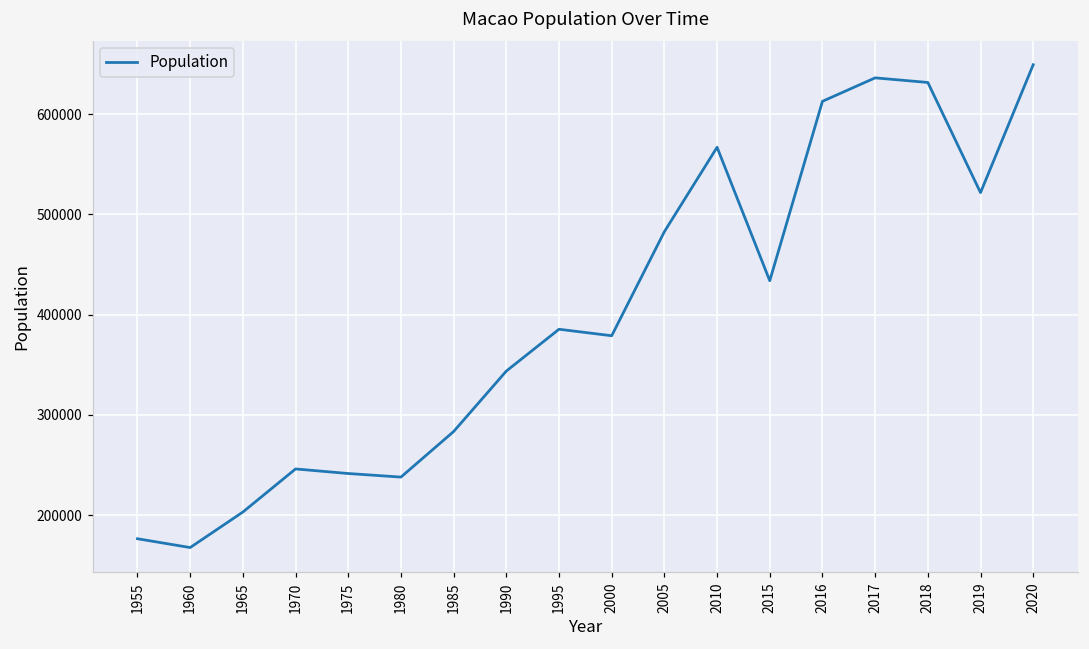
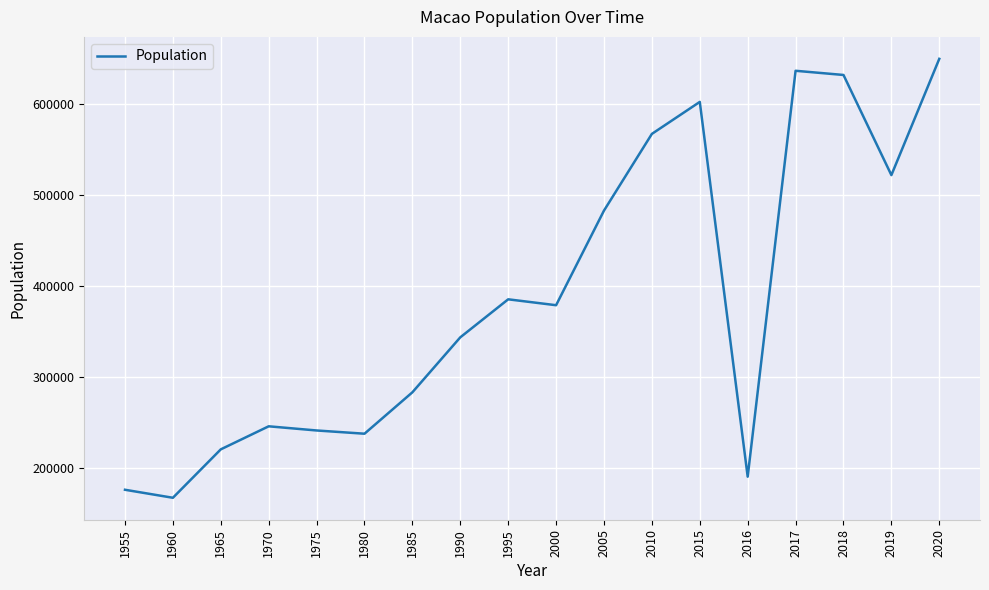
  {
    "1955": 180000,
    "1960": 170000,
-   "1965": 200000,
+   "1965": 220000,
    "1970": 250000,
    "1975": 240000,
    "1980": 240000,
    "1985": 280000,
    "1990": 340000,
    "1995": 390000,
    "2000": 380000,
    "2005": 480000,
    "2010": 570000,
-   "2015": 430000,
-   "2016": 610000,
+   "2015": 600000,
+   "2016": 190000,
    "2017": 640000,
    "2018": 630000,
    "2019": 520000,
    "2020": 650000
  }
